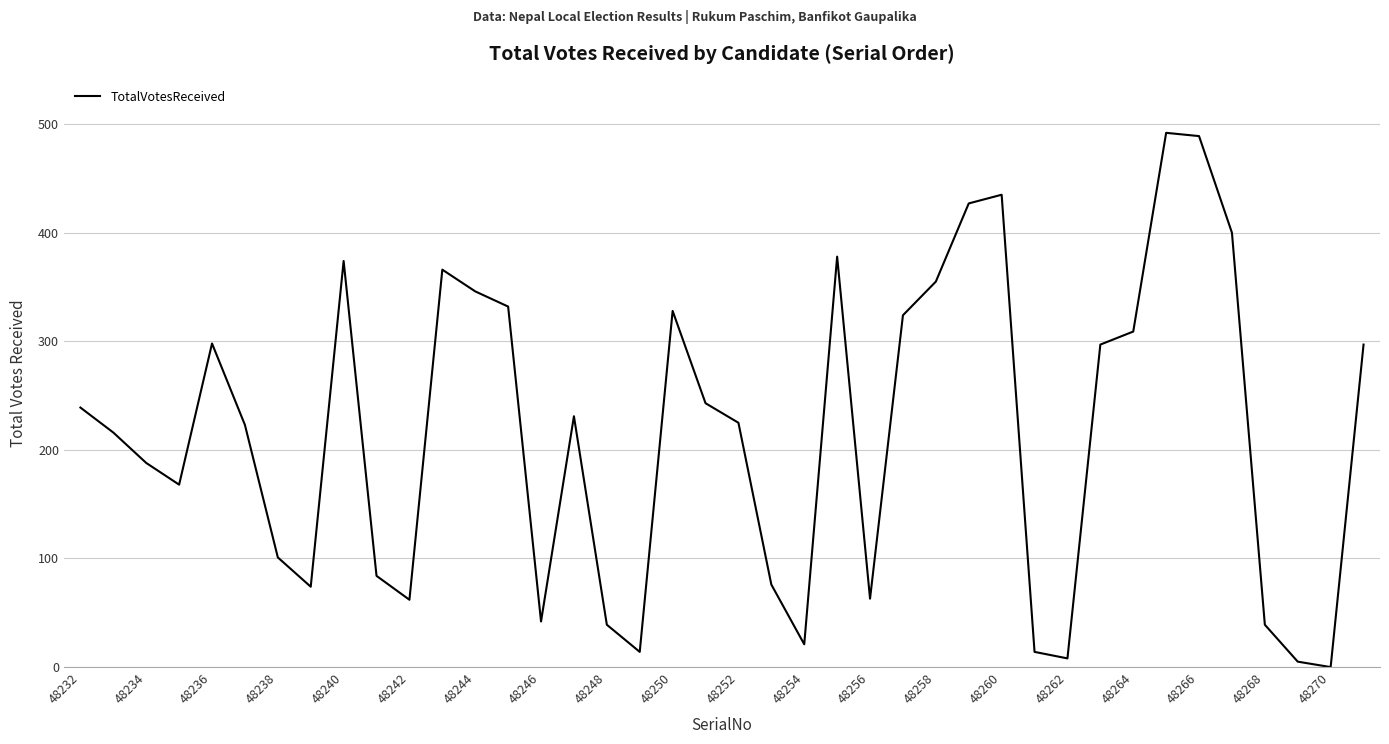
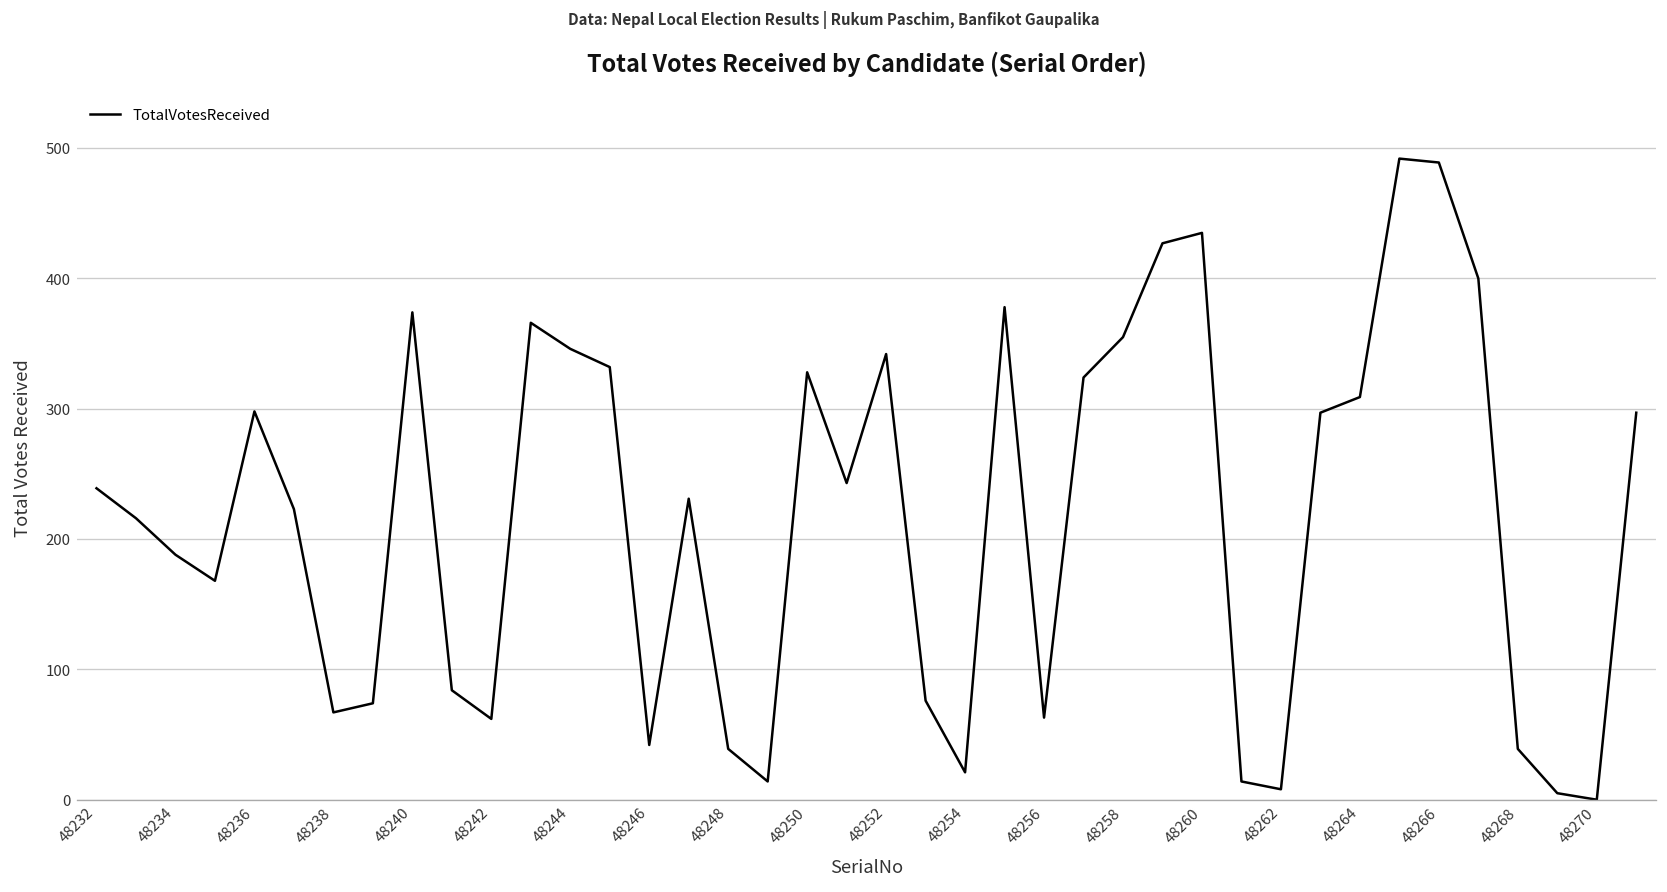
  {
    "48232": 239,
    "48234": 188,
    "48236": 298,
-   "48238": 101,
+   "48238": 67,
    "48240": 374,
    "48242": 62,
    "48244": 346,
    "48246": 42,
    "48248": 39,
    "48250": 328,
-   "48252": 225,
+   "48252": 342,
    "48254": 21,
    "48256": 63,
    "48258": 355,
    "48260": 435,
    "48262": 8,
    "48264": 309,
    "48266": 489,
    "48268": 39,
    "48270": 0
  }
